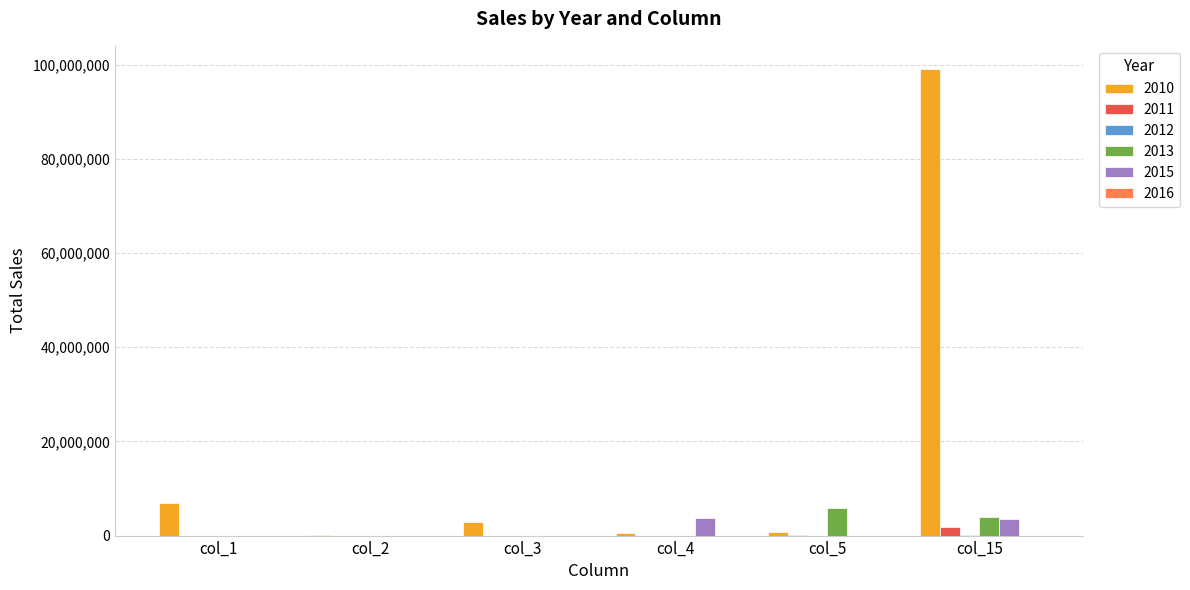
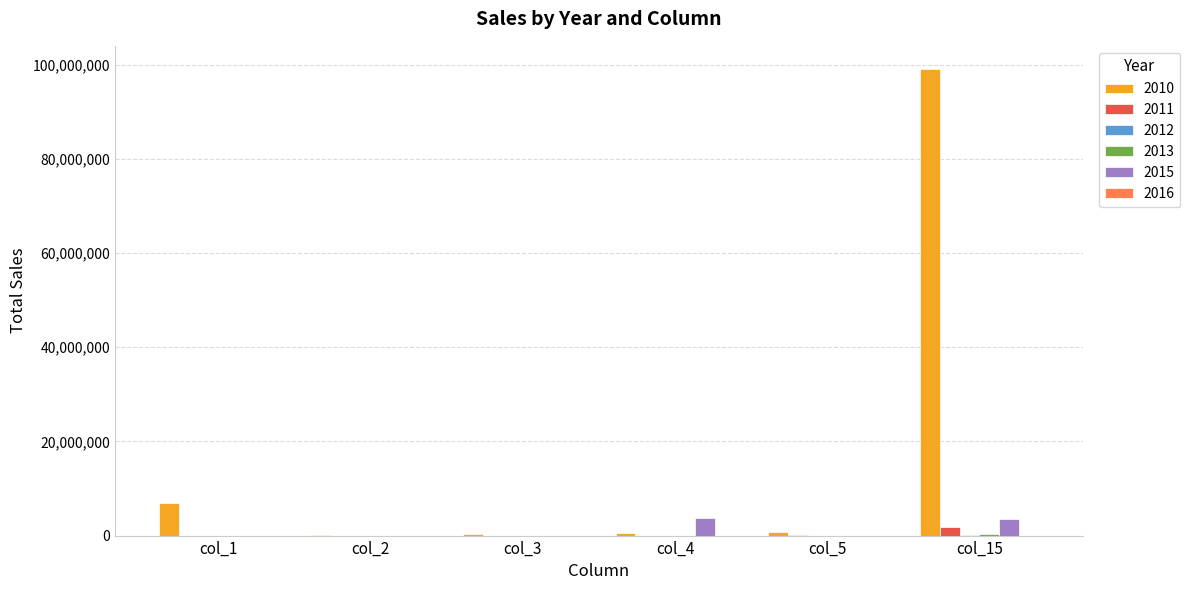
  {
    "2010": {
      "col_1": "7,000,000",
-     "col_3": "3,000,000",
+     "col_3": "0",
      "col_5": "1,000,000",
      "col_15": "99,000,000"
    },
    "2013": {
-     "col_5": "6,000,000",
-     "col_15": "4,000,000"
+     "col_5": "0",
+     "col_15": "0"
    },
    "2015": {
      "col_4": "4,000,000",
      "col_15": "3,000,000"
    }
  }
